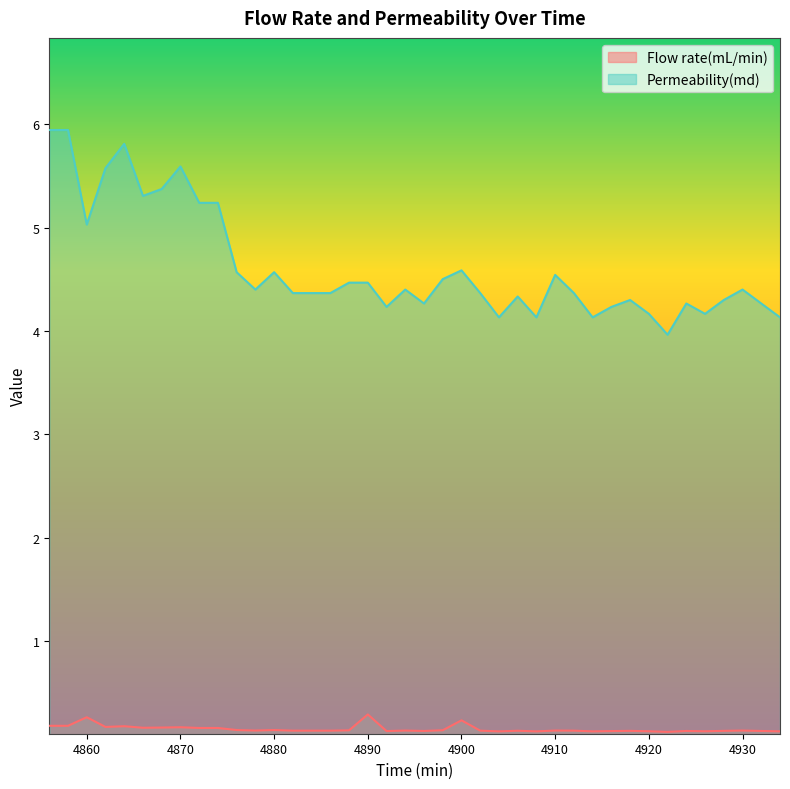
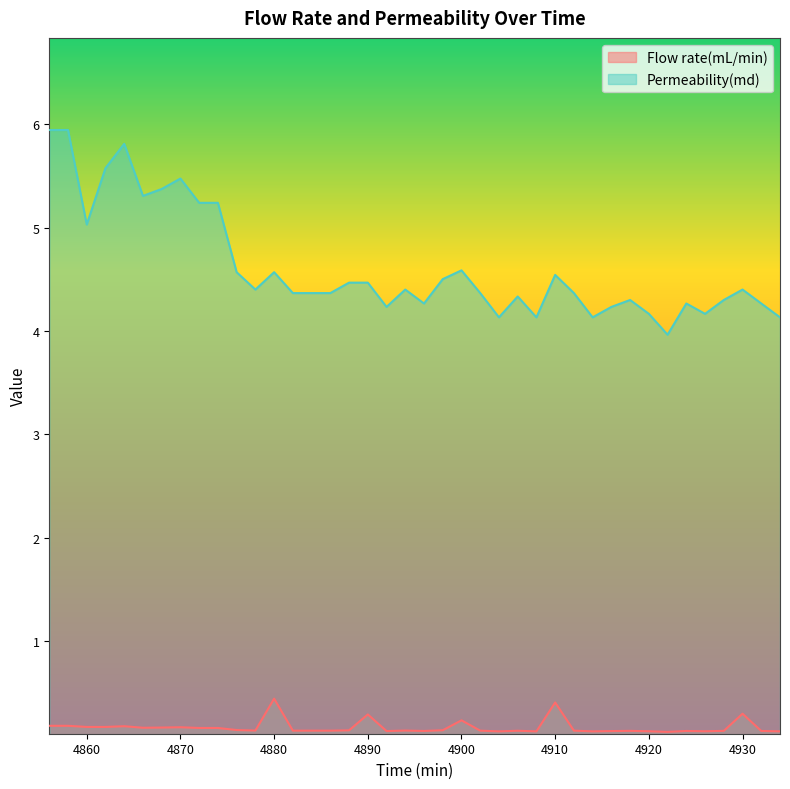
  {
    "Flow rate(mL/min)": {
-     "4860": 0.26,
+     "4860": 0.17,
      "4870": 0.16,
-     "4880": 0.14,
+     "4880": 0.44,
      "4890": 0.29,
      "4900": 0.23,
-     "4910": 0.13,
+     "4910": 0.40,
      "4920": 0.12,
-     "4930": 0.13
+     "4930": 0.29
    },
    "Permeability(md)": {
      "4860": 5.03,
-     "4870": 5.59,
+     "4870": 5.48,
      "4880": 4.57,
      "4890": 4.47,
      "4900": 4.59,
      "4910": 4.54,
      "4920": 4.17,
      "4930": 4.40
    }
  }
